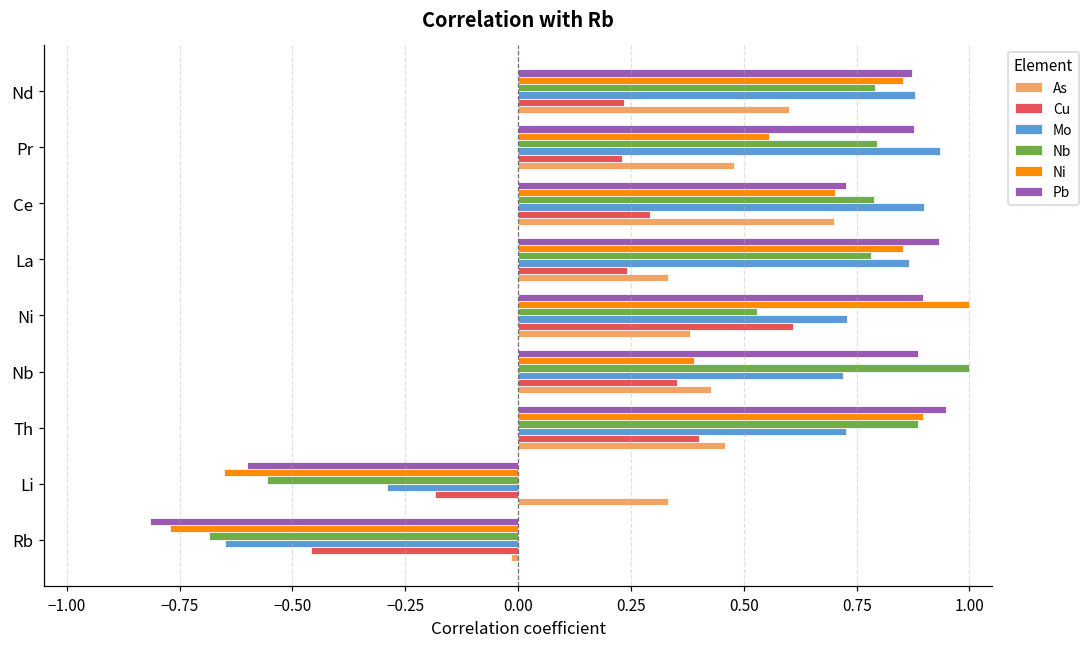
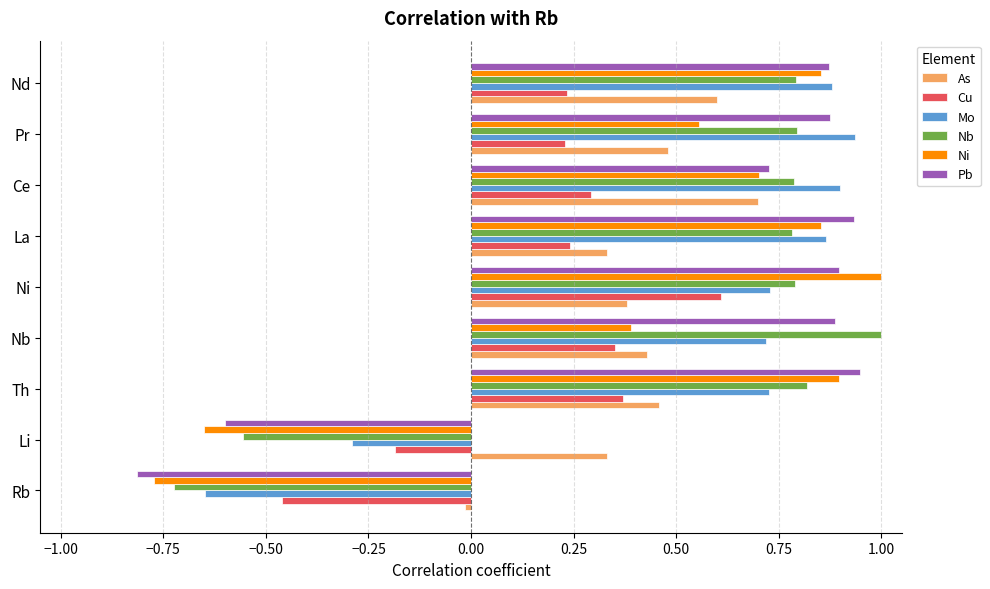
  {
    "As": {
      "Nd": 0.60,
      "Pr": 0.48,
      "Ce": 0.70,
      "La": 0.33,
      "Ni": 0.38,
      "Nb": 0.43,
      "Th": 0.46,
      "Li": 0.33,
      "Rb": -0.02
    },
    "Cu": {
      "Nd": 0.24,
      "Pr": 0.23,
      "Ce": 0.29,
      "La": 0.24,
      "Ni": 0.61,
      "Nb": 0.35,
-     "Th": 0.40,
+     "Th": 0.37,
      "Li": -0.19,
      "Rb": -0.46
    },
    "Mo": {
      "Nd": 0.88,
      "Pr": 0.94,
      "Ce": 0.90,
      "La": 0.87,
      "Ni": 0.73,
      "Nb": 0.72,
      "Th": 0.73,
      "Li": -0.29,
      "Rb": -0.65
    },
    "Nb": {
      "Nd": 0.79,
      "Pr": 0.79,
      "Ce": 0.79,
      "La": 0.78,
-     "Ni": 0.53,
+     "Ni": 0.79,
      "Nb": 1.00,
-     "Th": 0.89,
+     "Th": 0.82,
      "Li": -0.56,
-     "Rb": -0.69
+     "Rb": -0.72
    },
    "Ni": {
      "Nd": 0.85,
      "Pr": 0.56,
      "Ce": 0.70,
      "La": 0.85,
      "Ni": 1.00,
      "Nb": 0.39,
      "Th": 0.90,
      "Li": -0.65,
      "Rb": -0.77
    },
    "Pb": {
      "Nd": 0.87,
      "Pr": 0.88,
      "Ce": 0.73,
      "La": 0.93,
      "Ni": 0.90,
      "Nb": 0.89,
      "Th": 0.95,
      "Li": -0.60,
      "Rb": -0.82
    }
  }
